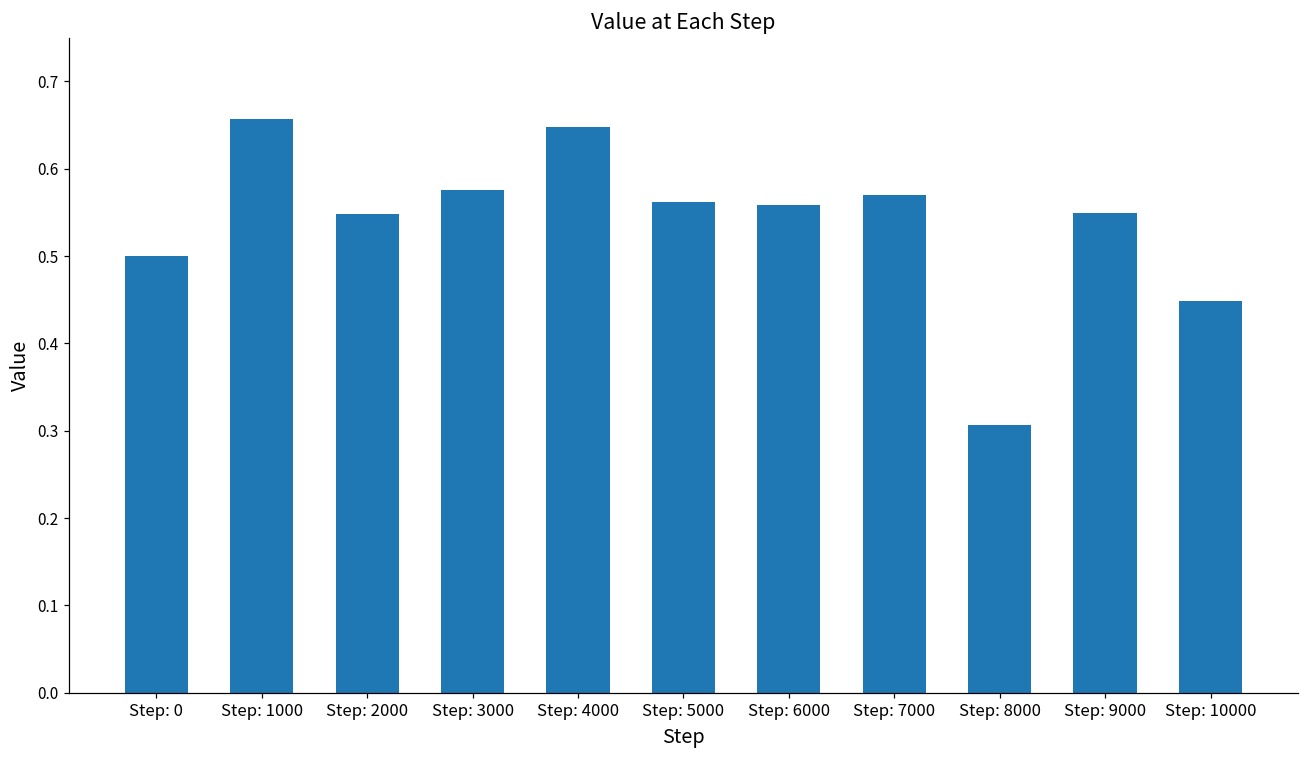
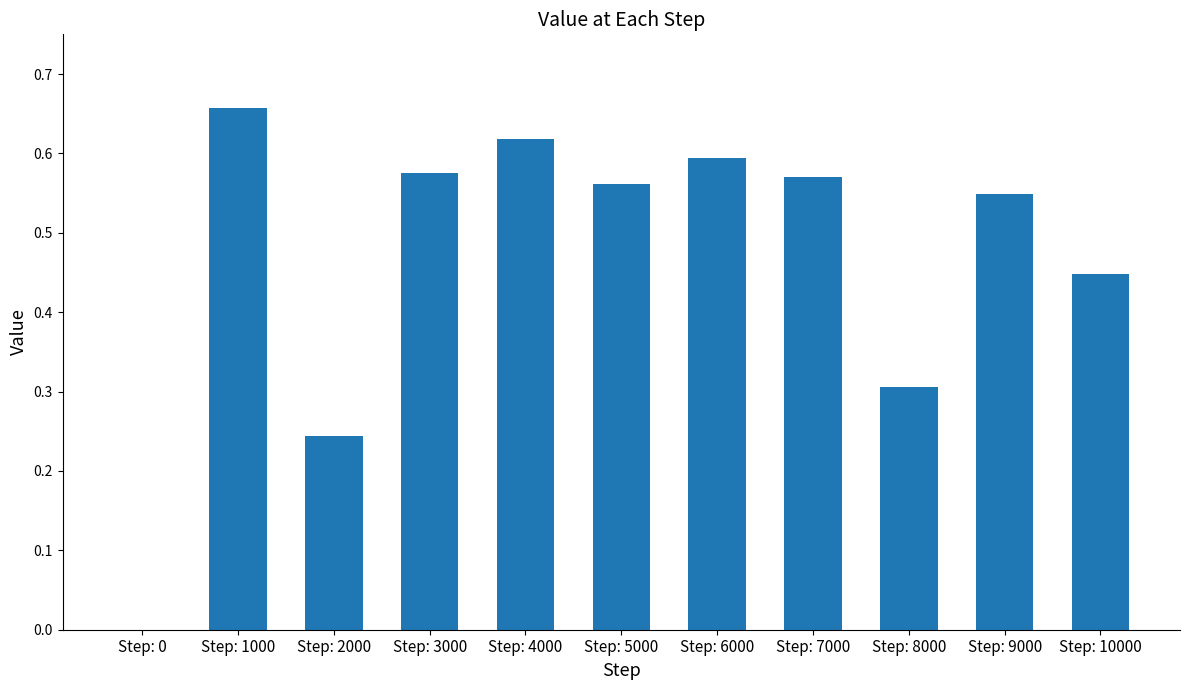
  {
-   "Step: 0": 0.5,
+   "Step: 0": 0.0,
    "Step: 1000": 0.66,
-   "Step: 2000": 0.55,
+   "Step: 2000": 0.24,
    "Step: 3000": 0.58,
-   "Step: 4000": 0.65,
+   "Step: 4000": 0.62,
    "Step: 5000": 0.56,
-   "Step: 6000": 0.56,
+   "Step: 6000": 0.59,
    "Step: 7000": 0.57,
    "Step: 8000": 0.31,
    "Step: 9000": 0.55,
    "Step: 10000": 0.45
  }
